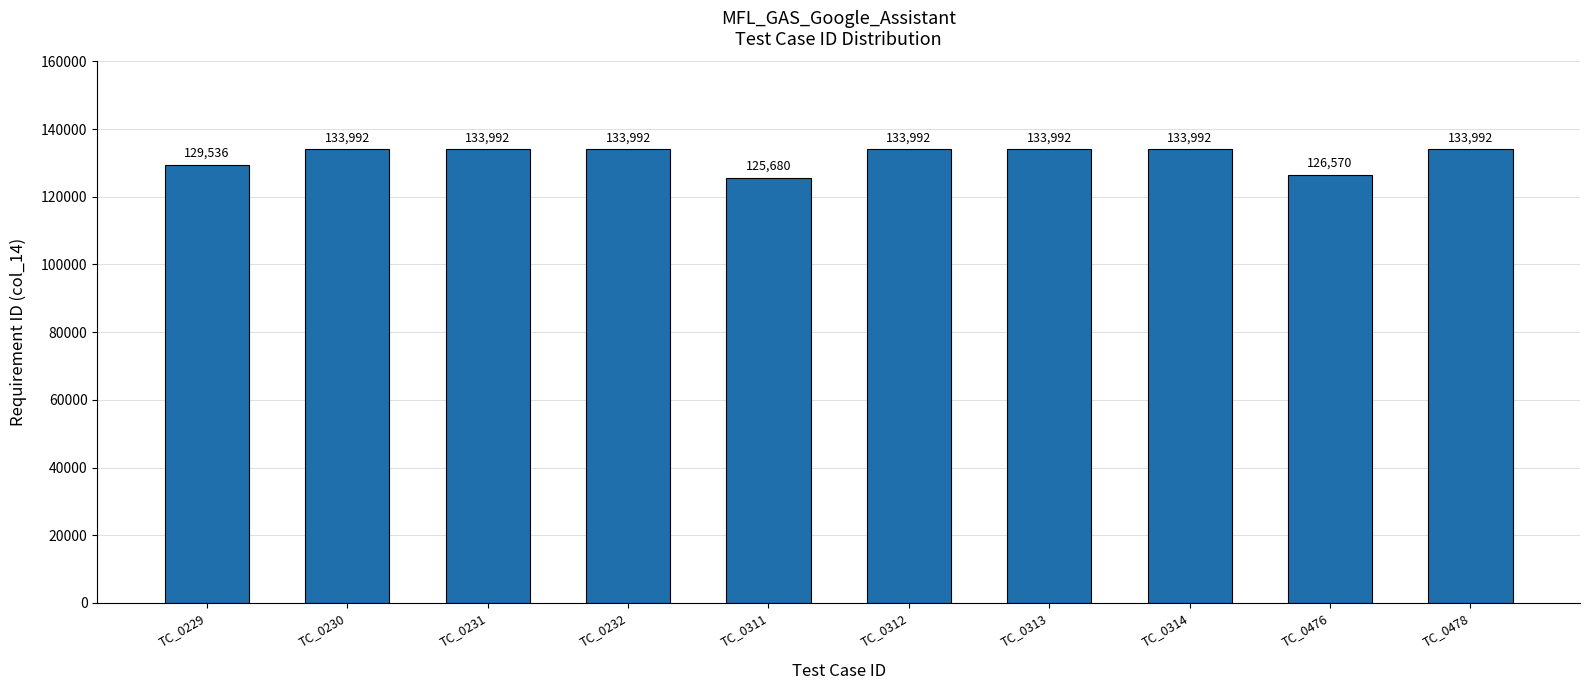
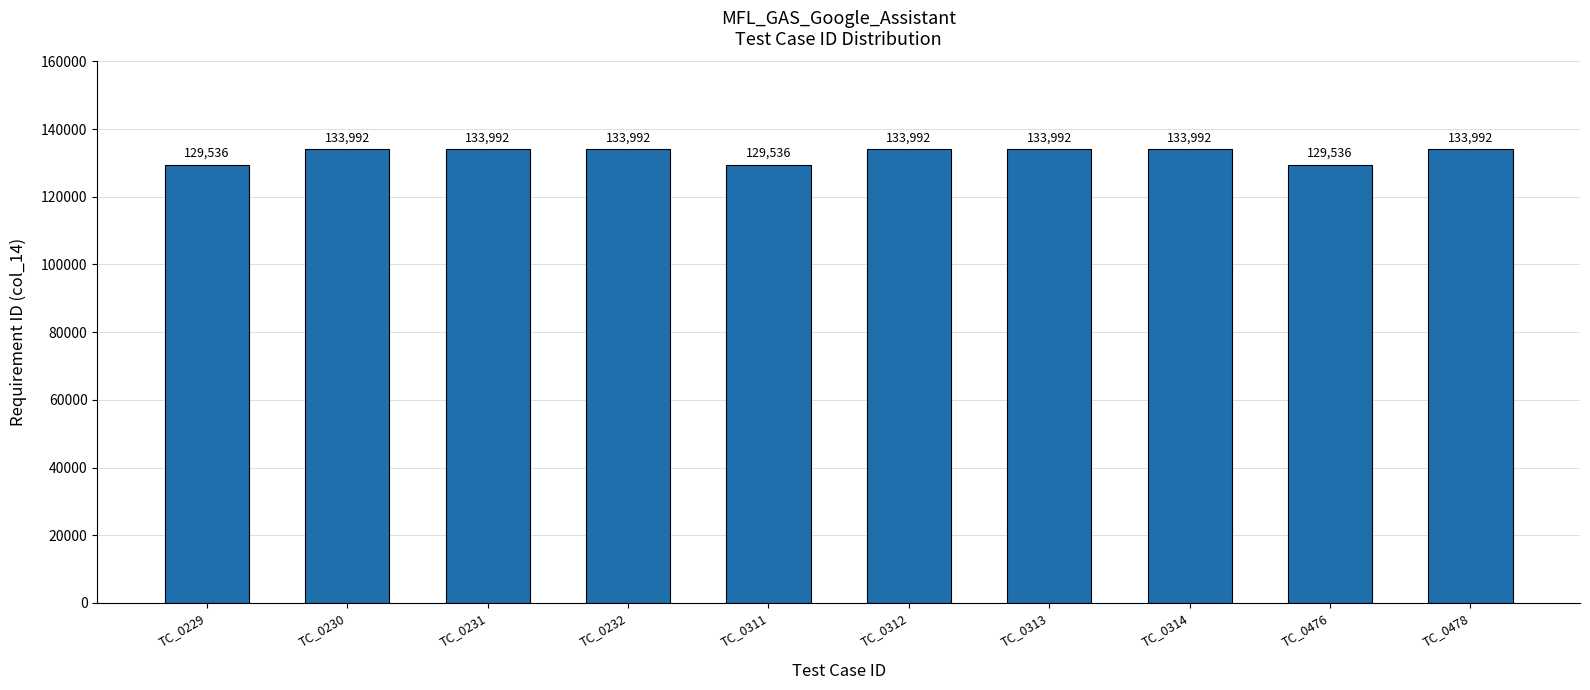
  {
    "TC_0229": "129,536",
    "TC_0230": "133,992",
    "TC_0231": "133,992",
    "TC_0232": "133,992",
-   "TC_0311": "125,680",
+   "TC_0311": "129,536",
    "TC_0312": "133,992",
    "TC_0313": "133,992",
    "TC_0314": "133,992",
-   "TC_0476": "126,570",
+   "TC_0476": "129,536",
    "TC_0478": "133,992"
  }
